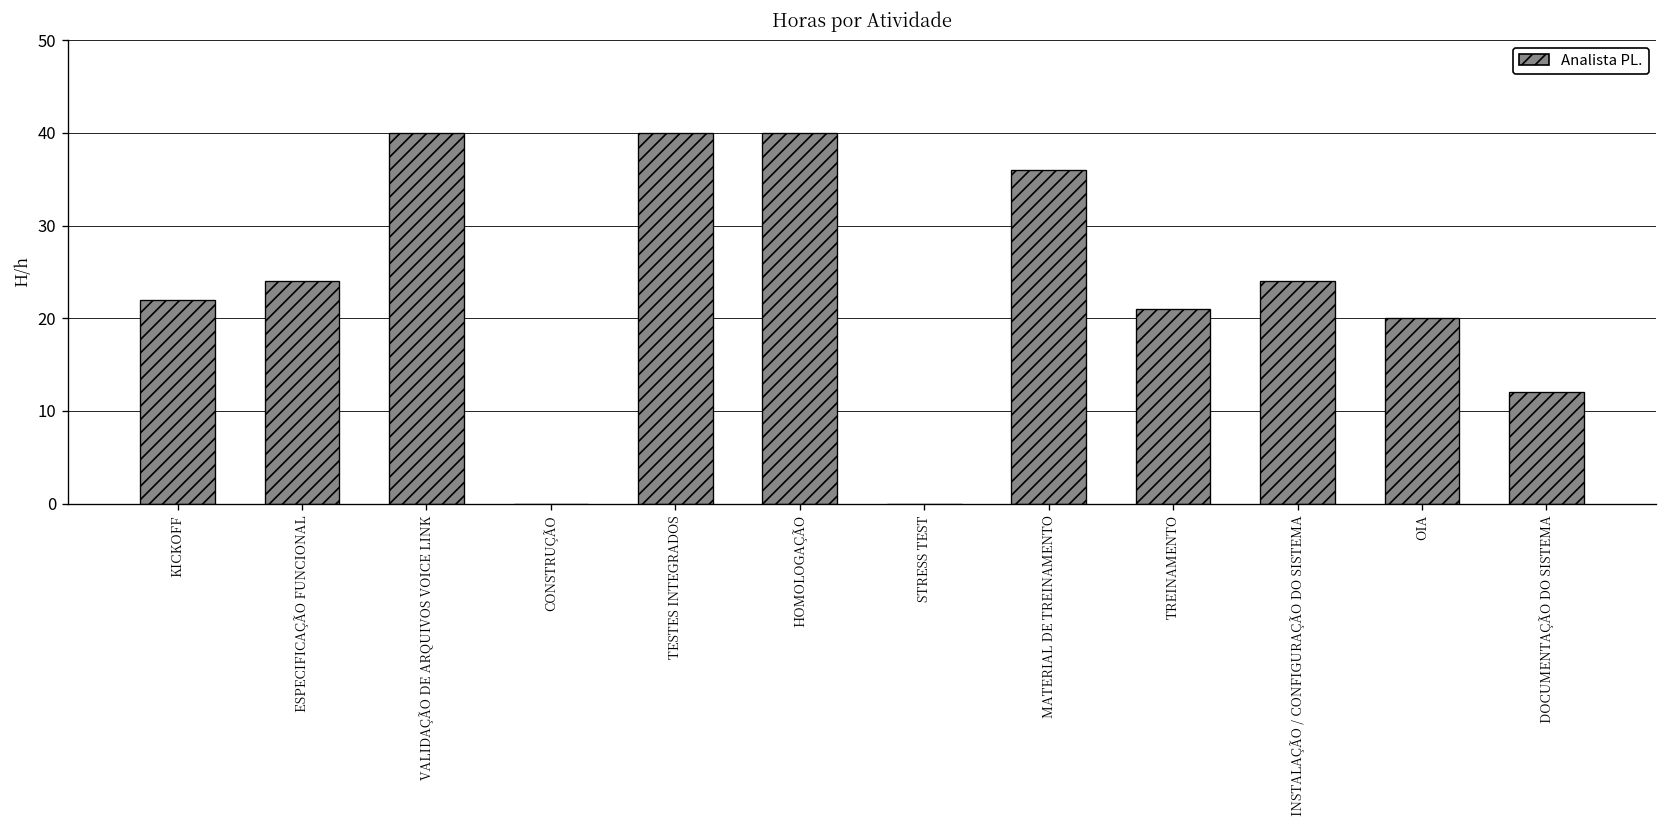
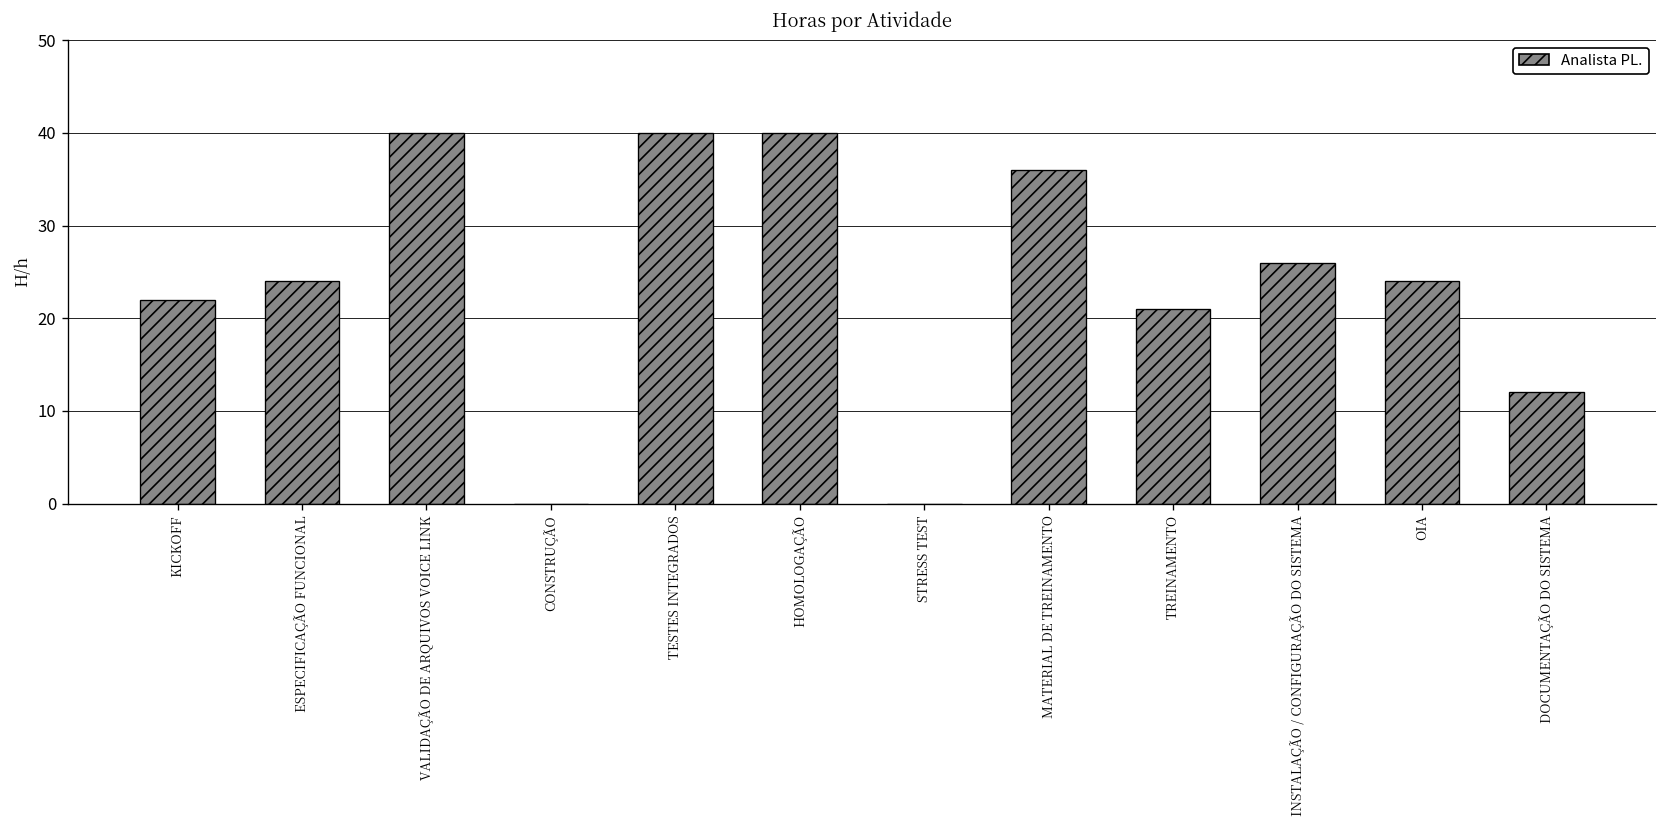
  {
    "KICKOFF": 22,
    "ESPECIFICAÇÃO FUNCIONAL": 24,
    "VALIDAÇÃO DE ARQUIVOS VOICE LINK": 40,
    "CONSTRUÇÃO": 0,
    "TESTES INTEGRADOS": 40,
    "HOMOLOGAÇÃO": 40,
    "STRESS TEST": 0,
    "MATERIAL DE TREINAMENTO": 36,
    "TREINAMENTO": 21,
-   "INSTALAÇÃO / CONFIGURAÇÃO DO SISTEMA": 24,
-   "OIA": 20,
+   "INSTALAÇÃO / CONFIGURAÇÃO DO SISTEMA": 26,
+   "OIA": 24,
    "DOCUMENTAÇÃO DO SISTEMA": 12
  }
